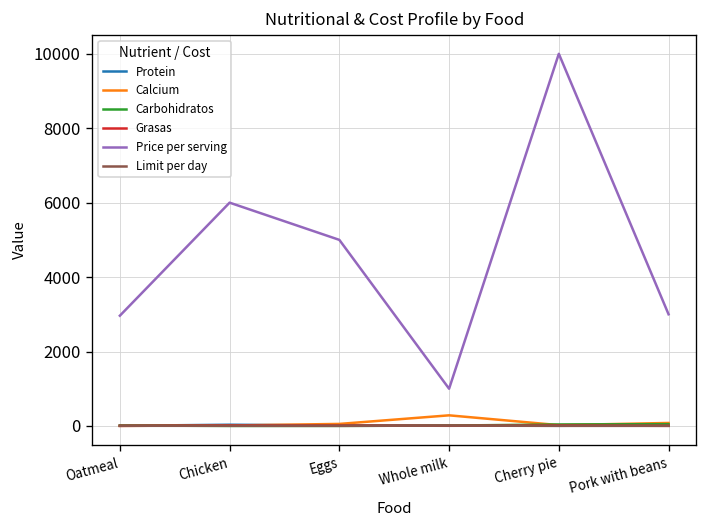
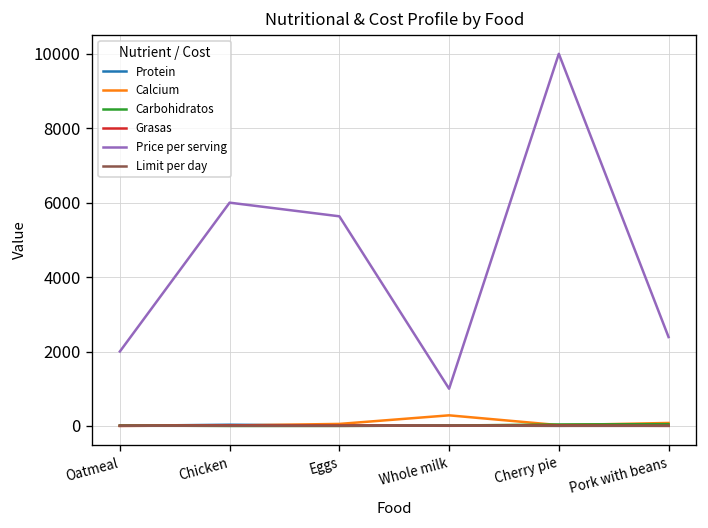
  {
    "Calcium": {
      "Whole milk": 300
    },
    "Price per serving": {
-     "Oatmeal": 3000,
+     "Oatmeal": 2000,
      "Chicken": 6000,
-     "Eggs": 5000,
+     "Eggs": 5600,
      "Whole milk": 1000,
      "Cherry pie": 10000,
-     "Pork with beans": 3000
+     "Pork with beans": 2400
    }
  }
